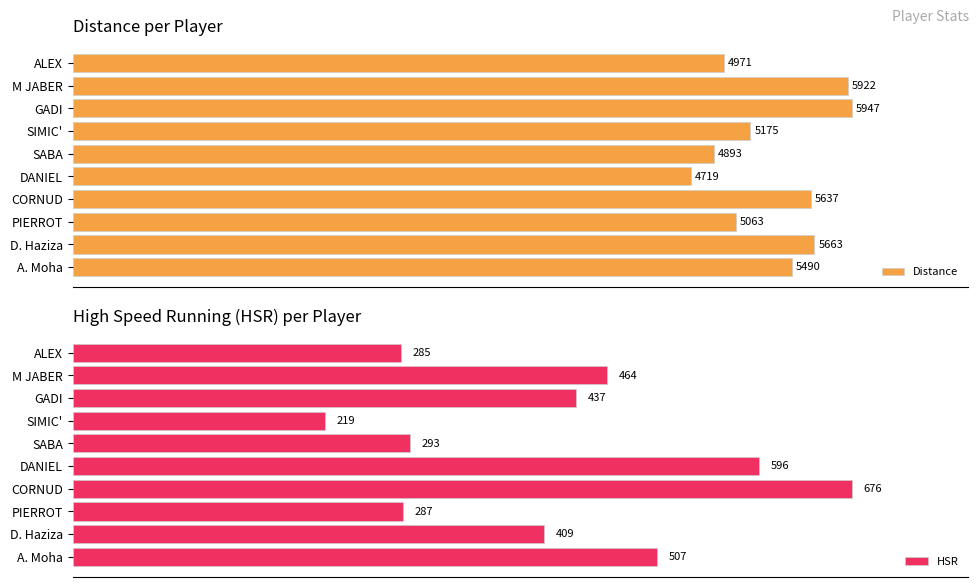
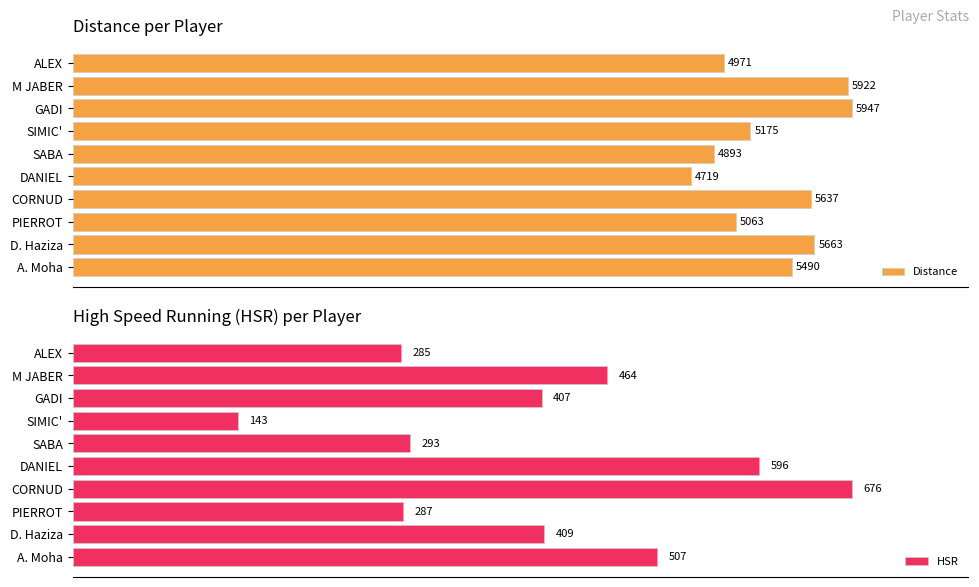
  {
    "Distance per Player": {
      "ALEX": 4971,
      "M JABER": 5922,
      "GADI": 5947,
      "SIMIC'": 5175,
      "SABA": 4893,
      "DANIEL": 4719,
      "CORNUD": 5637,
      "PIERROT": 5063,
      "D. Haziza": 5663,
      "A. Moha": 5490
    },
    "High Speed Running (HSR) per Player": {
      "ALEX": 285,
      "M JABER": 464,
-     "GADI": 437,
-     "SIMIC'": 219,
+     "GADI": 407,
+     "SIMIC'": 143,
      "SABA": 293,
      "DANIEL": 596,
      "CORNUD": 676,
      "PIERROT": 287,
      "D. Haziza": 409,
      "A. Moha": 507
    }
  }
